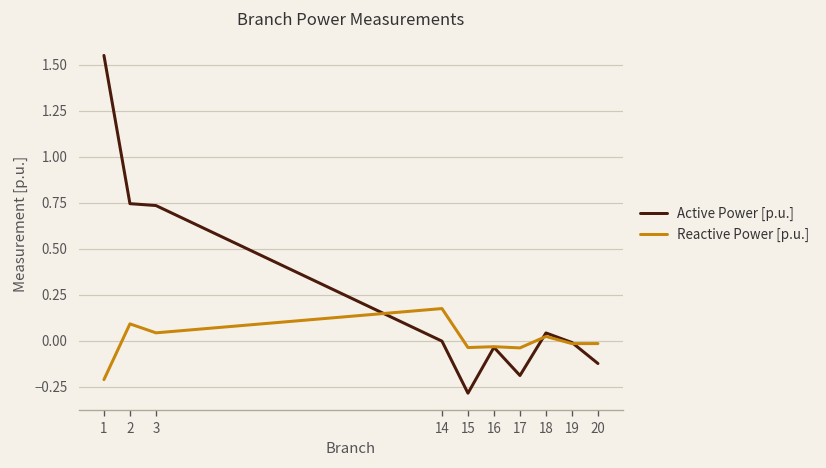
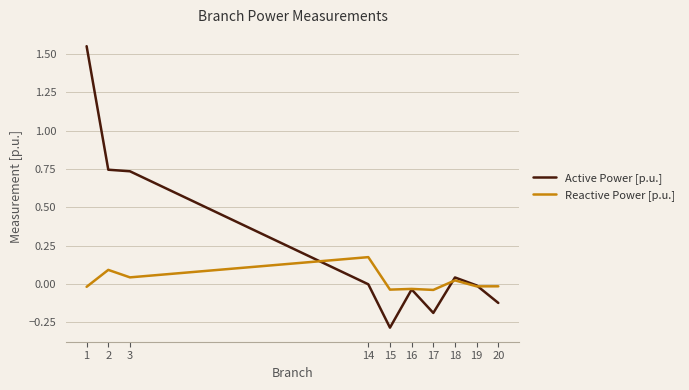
  {
    "Active Power [p.u.]": {
      "1": 1.55,
      "2": 0.74,
      "3": 0.73,
      "14": 0.00,
      "15": -0.29,
      "17": -0.19,
      "18": 0.04,
      "20": -0.12
    },
    "Reactive Power [p.u.]": {
-     "1": -0.21,
+     "1": -0.02,
      "2": 0.09,
      "3": 0.04,
      "14": 0.17,
      "15": -0.04,
      "17": -0.04,
      "18": 0.02,
      "20": -0.02
    }
  }
